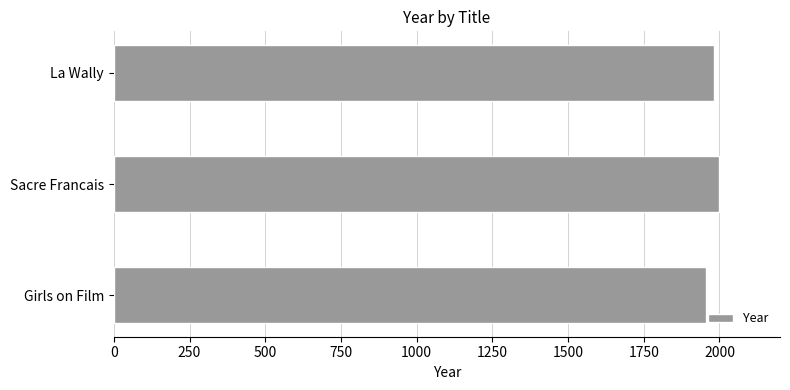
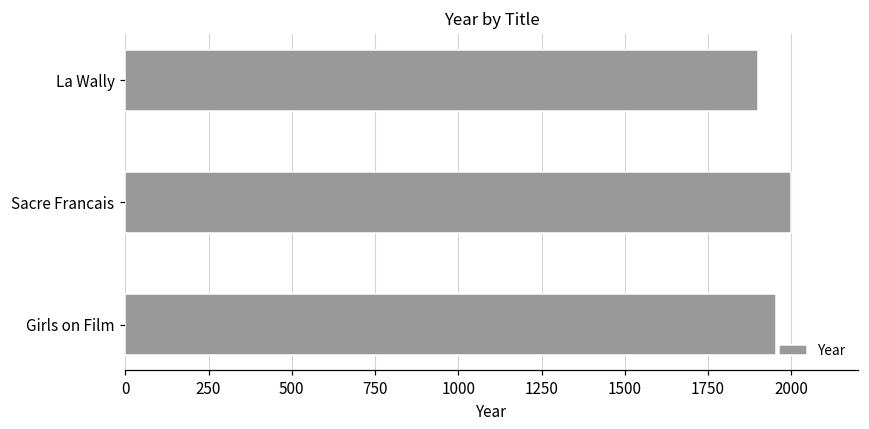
  {
-   "La Wally": 1980,
+   "La Wally": 1900,
    "Sacre Francais": 2000,
    "Girls on Film": 1950
  }
